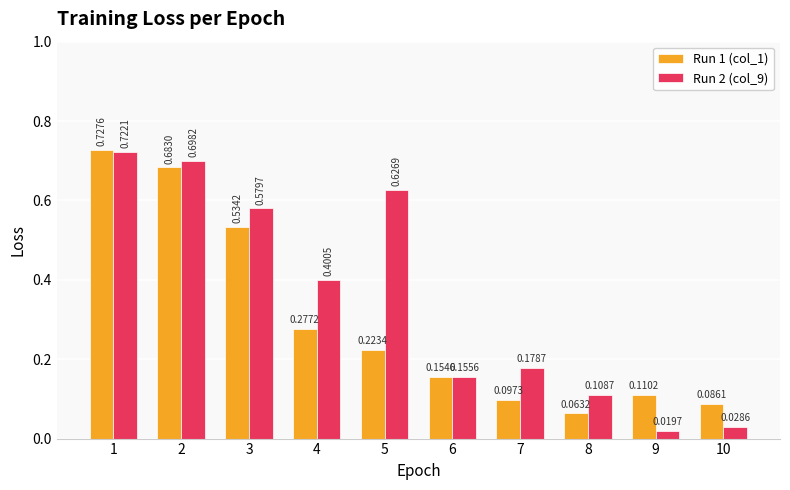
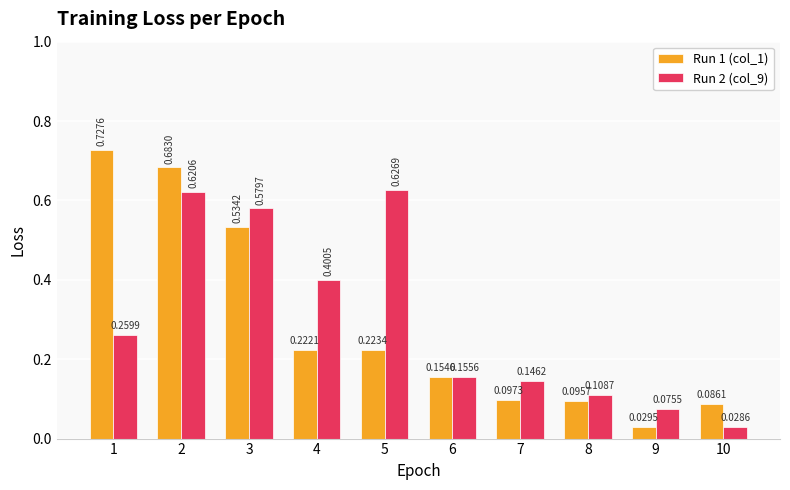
  {
    "Run 1 (col_1)": {
      "1": 0.7276,
      "2": 0.6830,
      "3": 0.5342,
-     "4": 0.2772,
+     "4": 0.2221,
      "5": 0.2234,
      "7": 0.0973,
-     "8": 0.0632,
-     "9": 0.1102,
+     "8": 0.0957,
+     "9": 0.0295,
      "10": 0.0861
    },
    "Run 2 (col_9)": {
-     "1": 0.7221,
-     "2": 0.6982,
+     "1": 0.2599,
+     "2": 0.6206,
      "3": 0.5797,
      "4": 0.4005,
      "5": 0.6269,
-     "7": 0.1787,
+     "7": 0.1462,
      "8": 0.1087,
-     "9": 0.0197,
+     "9": 0.0755,
      "10": 0.0286
    }
  }
